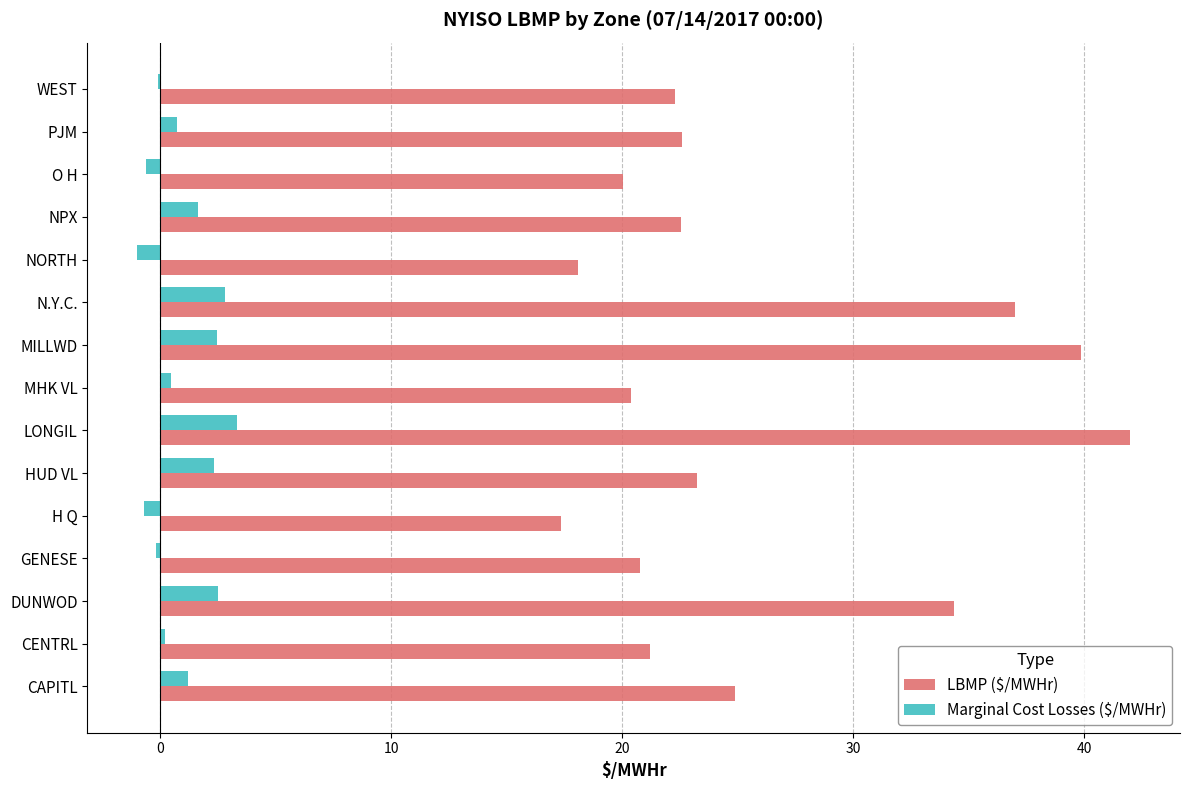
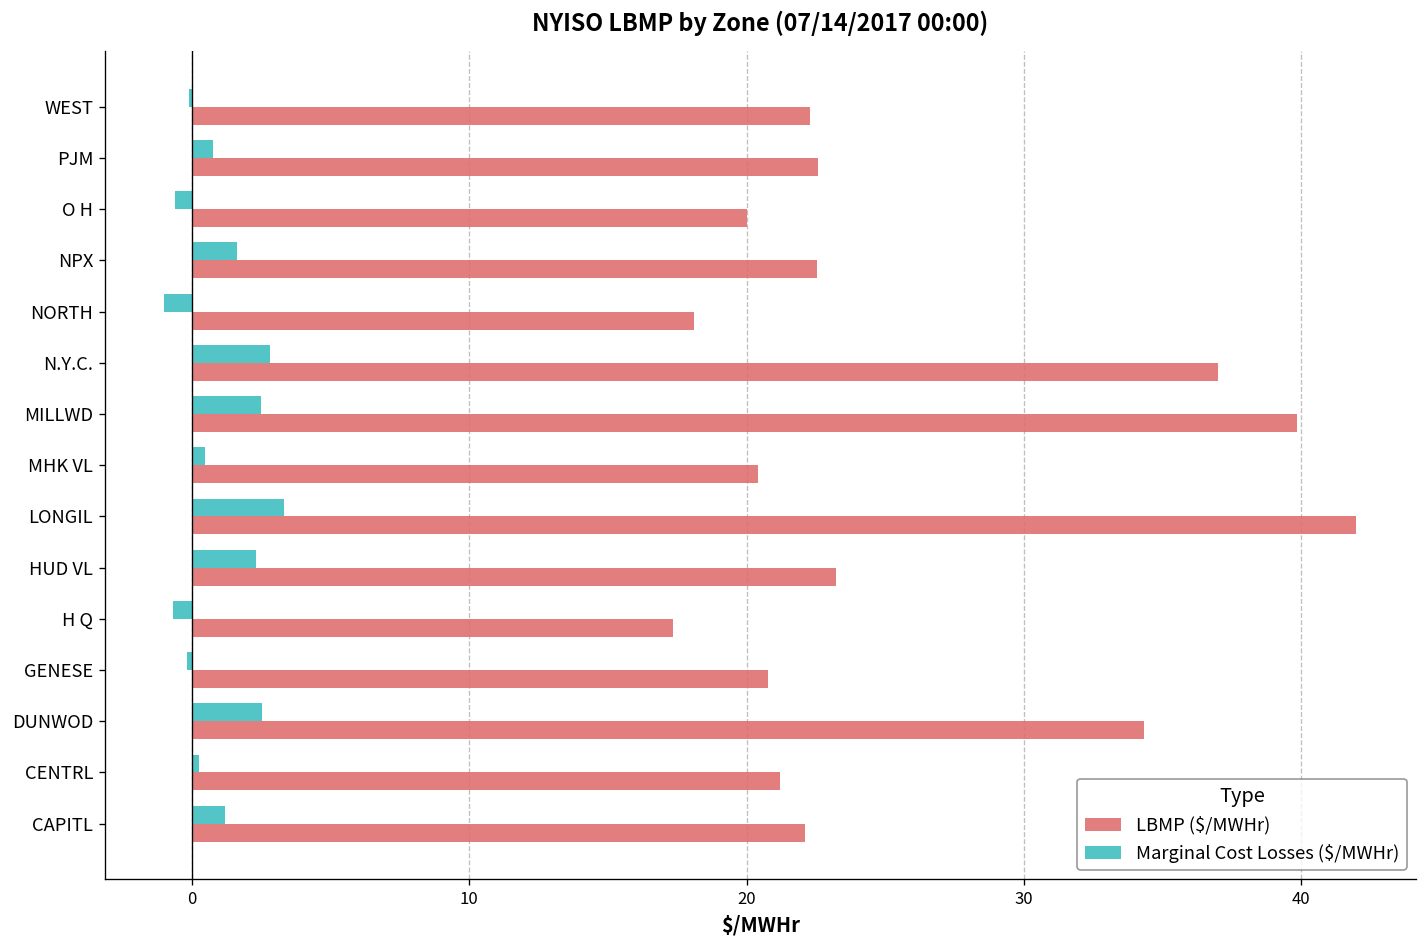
  {
    "LBMP ($/MWHr)": {
      "WEST": 22.3,
      "PJM": 22.6,
      "O H": 20.0,
      "NPX": 22.5,
      "NORTH": 18.1,
      "N.Y.C.": 37.0,
      "MILLWD": 39.9,
      "MHK VL": 20.4,
      "LONGIL": 42.0,
      "HUD VL": 23.2,
      "H Q": 17.4,
      "GENESE": 20.8,
      "DUNWOD": 34.4,
      "CENTRL": 21.2,
-     "CAPITL": 24.9
+     "CAPITL": 22.1
    },
    "Marginal Cost Losses ($/MWHr)": {
      "PJM": 0.8,
      "O H": -0.6,
      "NPX": 1.6,
      "NORTH": -1.0,
      "N.Y.C.": 2.8,
      "MILLWD": 2.5,
      "MHK VL": 0.5,
      "LONGIL": 3.3,
      "HUD VL": 2.3,
      "H Q": -0.7,
      "GENESE": -0.2,
      "DUNWOD": 2.5,
      "CENTRL": 0.2,
      "CAPITL": 1.2
    }
  }
